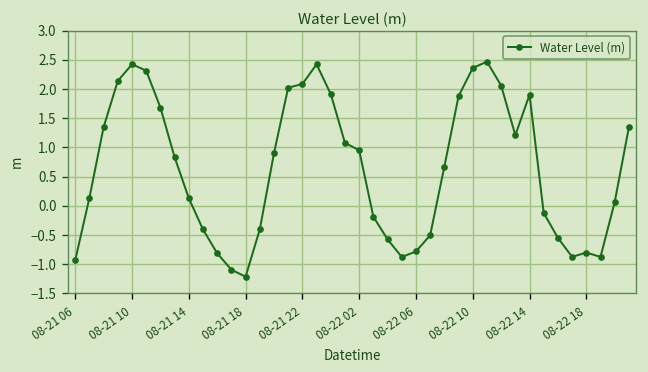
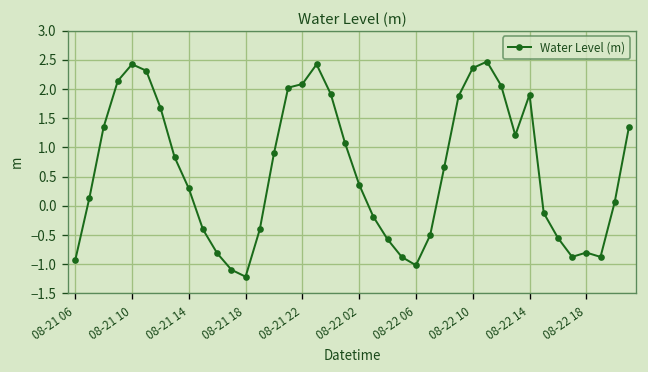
  {
    "08-21 06": -0.9,
    "08-21 10": 2.4,
-   "08-21 14": 0.1,
+   "08-21 14": 0.3,
    "08-21 18": -1.2,
    "08-21 22": 2.1,
-   "08-22 02": 1.0,
-   "08-22 06": -0.8,
+   "08-22 02": 0.4,
+   "08-22 06": -1.0,
    "08-22 10": 2.4,
    "08-22 14": 1.9,
    "08-22 18": -0.8
  }
